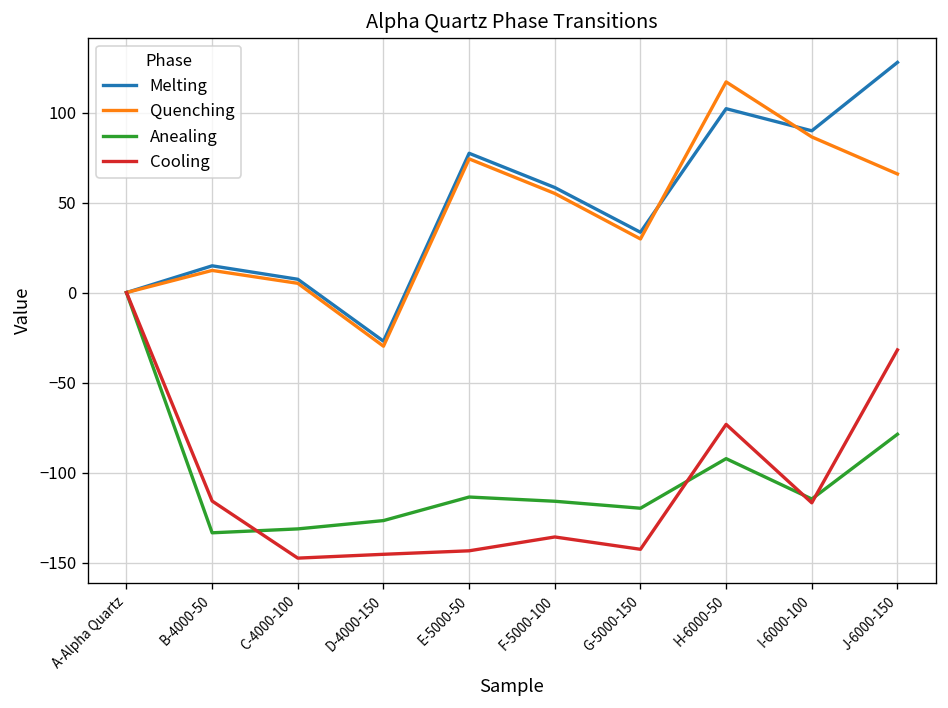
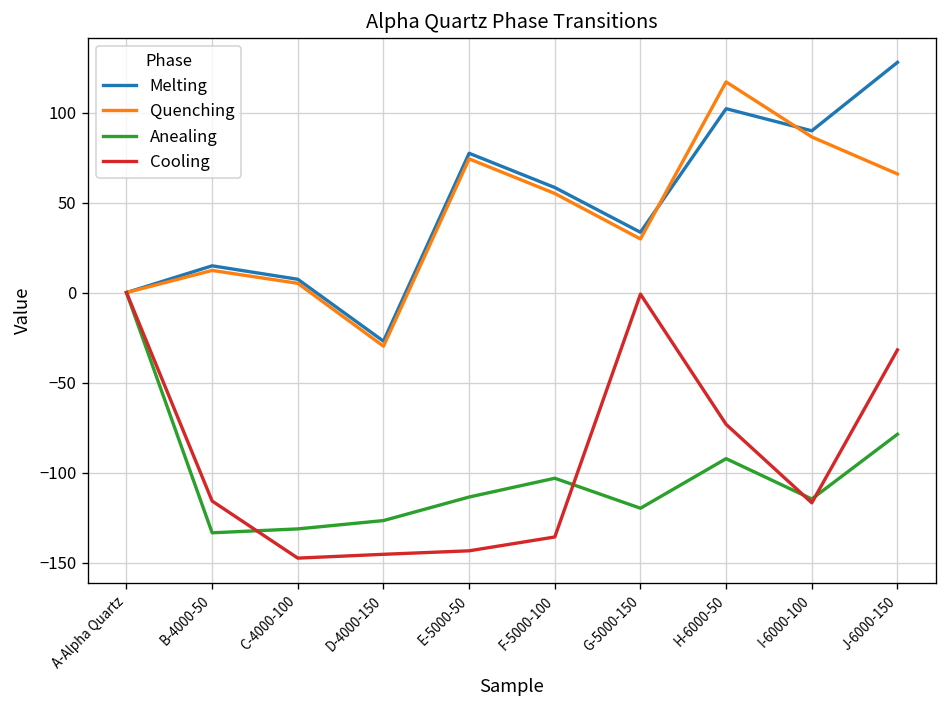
  {
    "Melting": {
      "B-4000-50": 15,
      "C-4000-100": 7,
      "D-4000-150": -27,
      "E-5000-50": 77,
      "F-5000-100": 58,
      "G-5000-150": 33,
      "H-6000-50": 102,
      "I-6000-100": 90,
      "J-6000-150": 128
    },
    "Quenching": {
      "B-4000-50": 12,
      "C-4000-100": 5,
      "D-4000-150": -30,
      "E-5000-50": 74,
      "F-5000-100": 55,
      "G-5000-150": 30,
      "H-6000-50": 117,
      "I-6000-100": 86,
      "J-6000-150": 66
    },
    "Anealing": {
      "B-4000-50": -133,
      "C-4000-100": -131,
      "D-4000-150": -127,
      "E-5000-50": -114,
-     "F-5000-100": -116,
+     "F-5000-100": -103,
      "G-5000-150": -120,
      "H-6000-50": -92,
      "I-6000-100": -115,
      "J-6000-150": -79
    },
    "Cooling": {
      "B-4000-50": -116,
      "C-4000-100": -148,
      "D-4000-150": -145,
      "E-5000-50": -143,
      "F-5000-100": -136,
-     "G-5000-150": -143,
+     "G-5000-150": -1,
      "H-6000-50": -73,
      "I-6000-100": -117,
      "J-6000-150": -32
    }
  }
